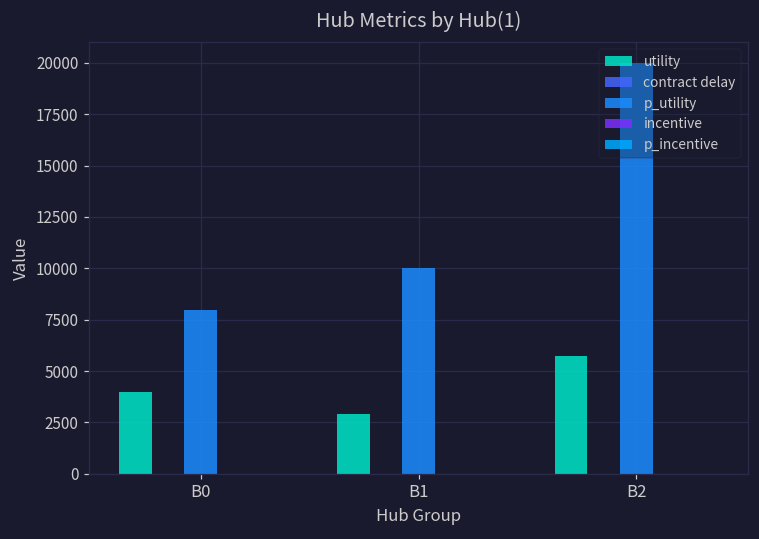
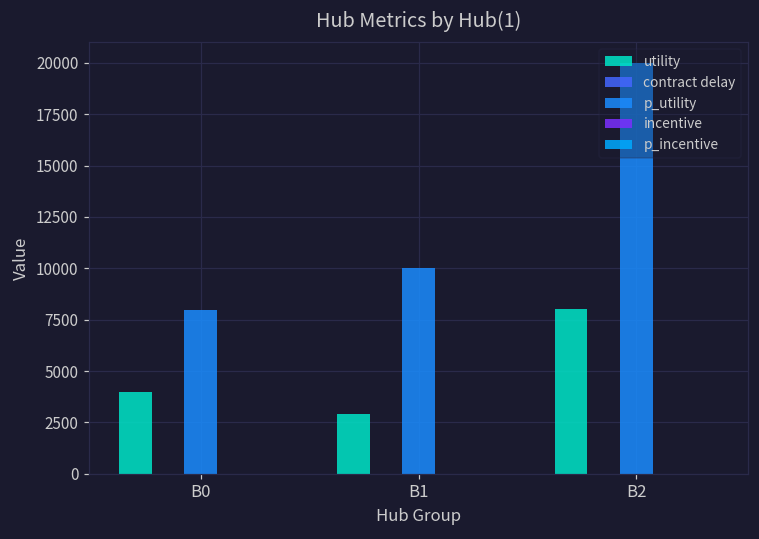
  {
    "utility": {
      "B0": 4000,
      "B1": 2900,
-     "B2": 5700
+     "B2": 8000
    }
  }
